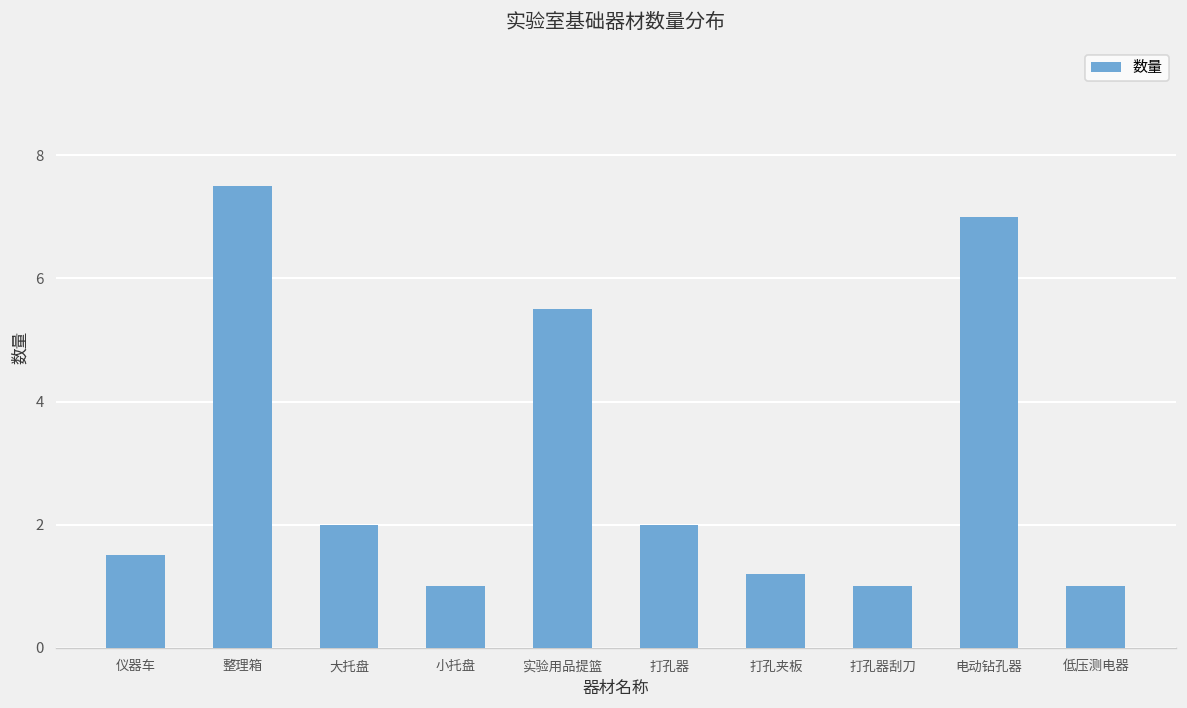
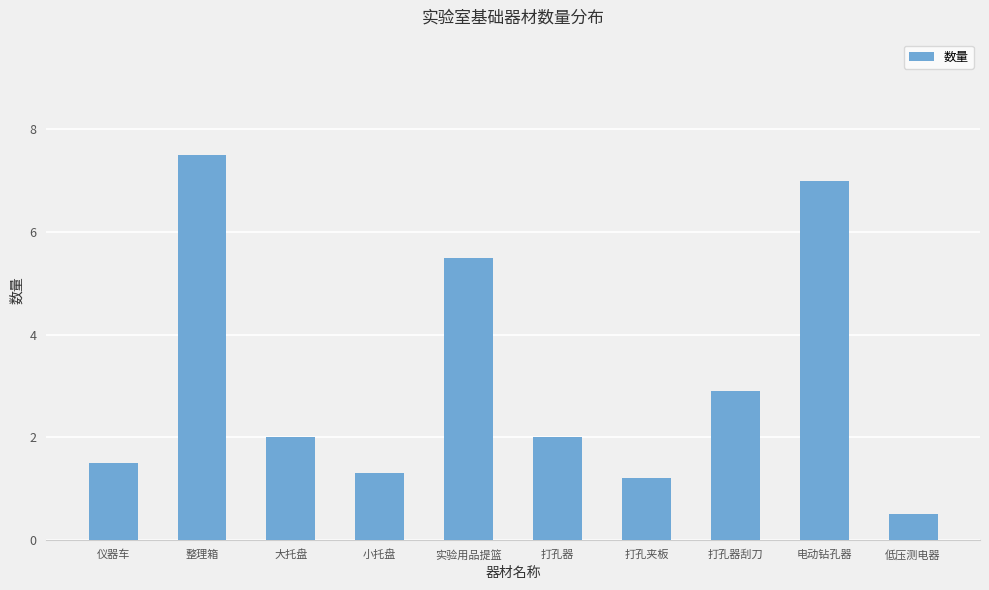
  {
    "仪器车": 1.5,
    "整理箱": 7.5,
    "大托盘": 2.0,
-   "小托盘": 1.0,
+   "小托盘": 1.3,
    "实验用品提篮": 5.5,
    "打孔器": 2.0,
    "打孔夹板": 1.2,
-   "打孔器刮刀": 1.0,
+   "打孔器刮刀": 2.9,
    "电动钻孔器": 7.0,
-   "低压测电器": 1.0
+   "低压测电器": 0.5
  }
